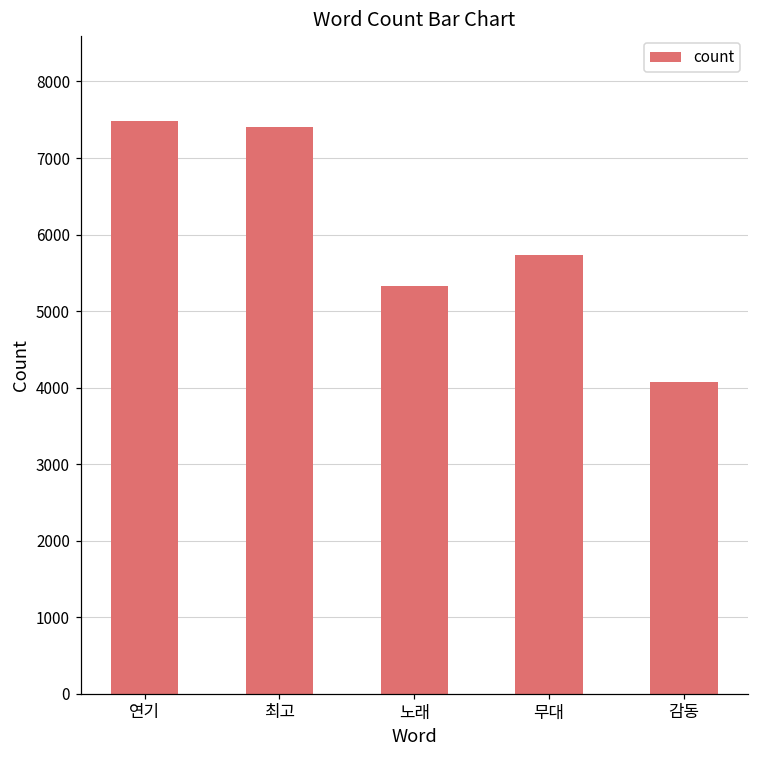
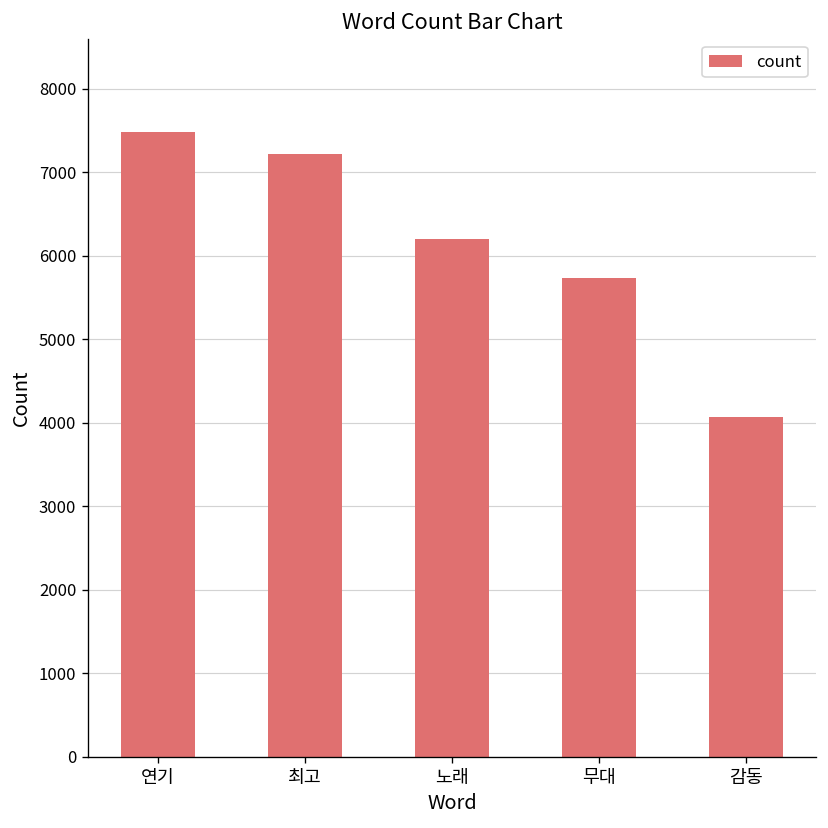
  {
    "연기": 7500,
-   "최고": 7400,
-   "노래": 5300,
+   "최고": 7200,
+   "노래": 6200,
    "무대": 5700,
    "감동": 4100
  }
